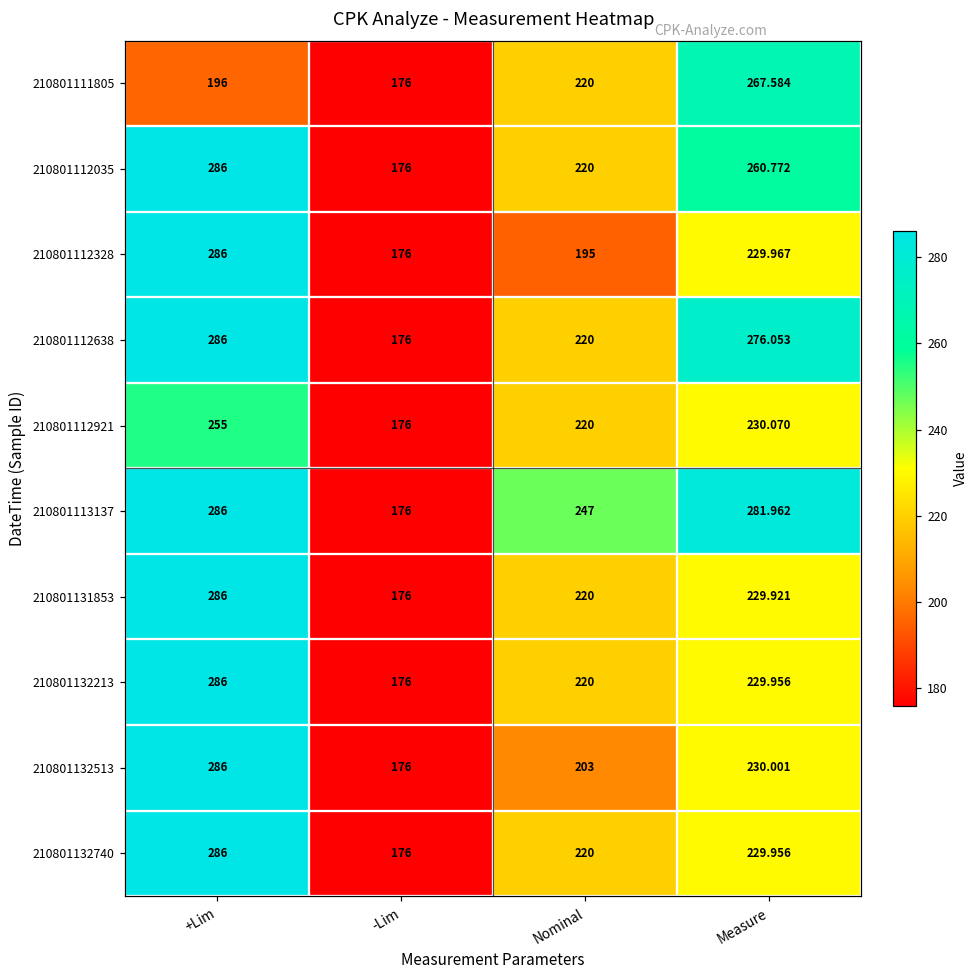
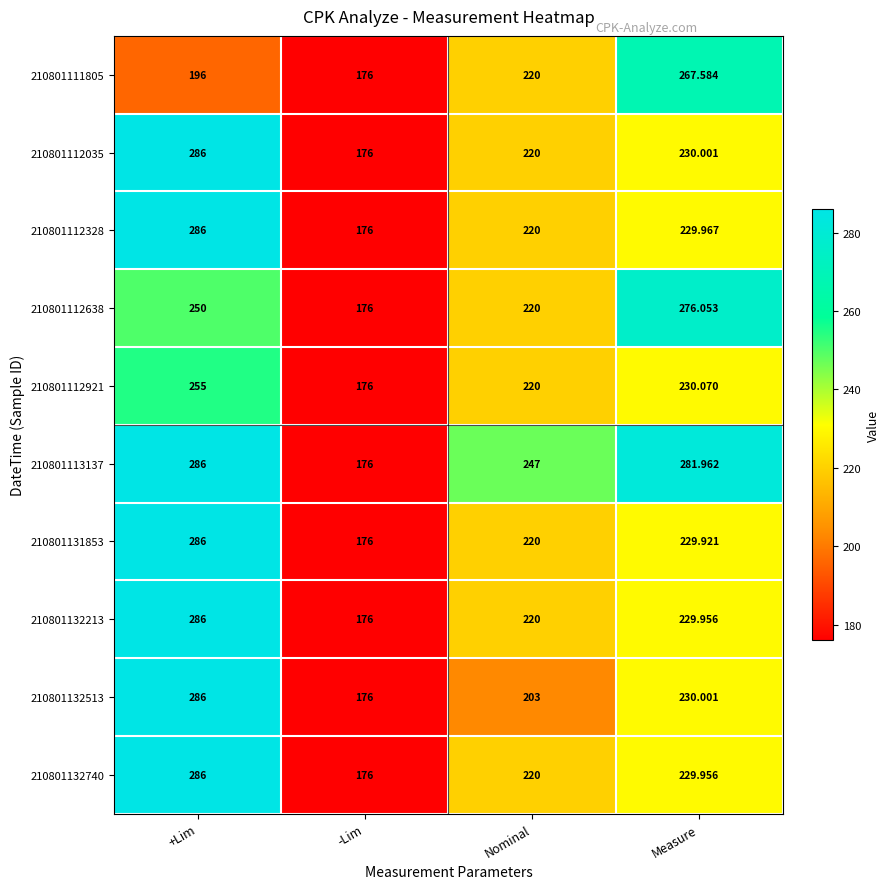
  {
    "210801111805": {
      "+Lim": 196,
      "-Lim": 176,
      "Nominal": 220,
      "Measure": 267.584
    },
    "210801112035": {
      "+Lim": 286,
      "-Lim": 176,
      "Nominal": 220,
-     "Measure": 260.772
+     "Measure": 230.001
    },
    "210801112328": {
      "+Lim": 286,
      "-Lim": 176,
-     "Nominal": 195,
+     "Nominal": 220,
      "Measure": 229.967
    },
    "210801112638": {
-     "+Lim": 286,
+     "+Lim": 250,
      "-Lim": 176,
      "Nominal": 220,
      "Measure": 276.053
    },
    "210801112921": {
      "+Lim": 255,
      "-Lim": 176,
      "Nominal": 220,
      "Measure": 230.070
    },
    "210801113137": {
      "+Lim": 286,
      "-Lim": 176,
      "Nominal": 247,
      "Measure": 281.962
    },
    "210801131853": {
      "+Lim": 286,
      "-Lim": 176,
      "Nominal": 220,
      "Measure": 229.921
    },
    "210801132213": {
      "+Lim": 286,
      "-Lim": 176,
      "Nominal": 220,
      "Measure": 229.956
    },
    "210801132513": {
      "+Lim": 286,
      "-Lim": 176,
      "Nominal": 203,
      "Measure": 230.001
    },
    "210801132740": {
      "+Lim": 286,
      "-Lim": 176,
      "Nominal": 220,
      "Measure": 229.956
    }
  }
